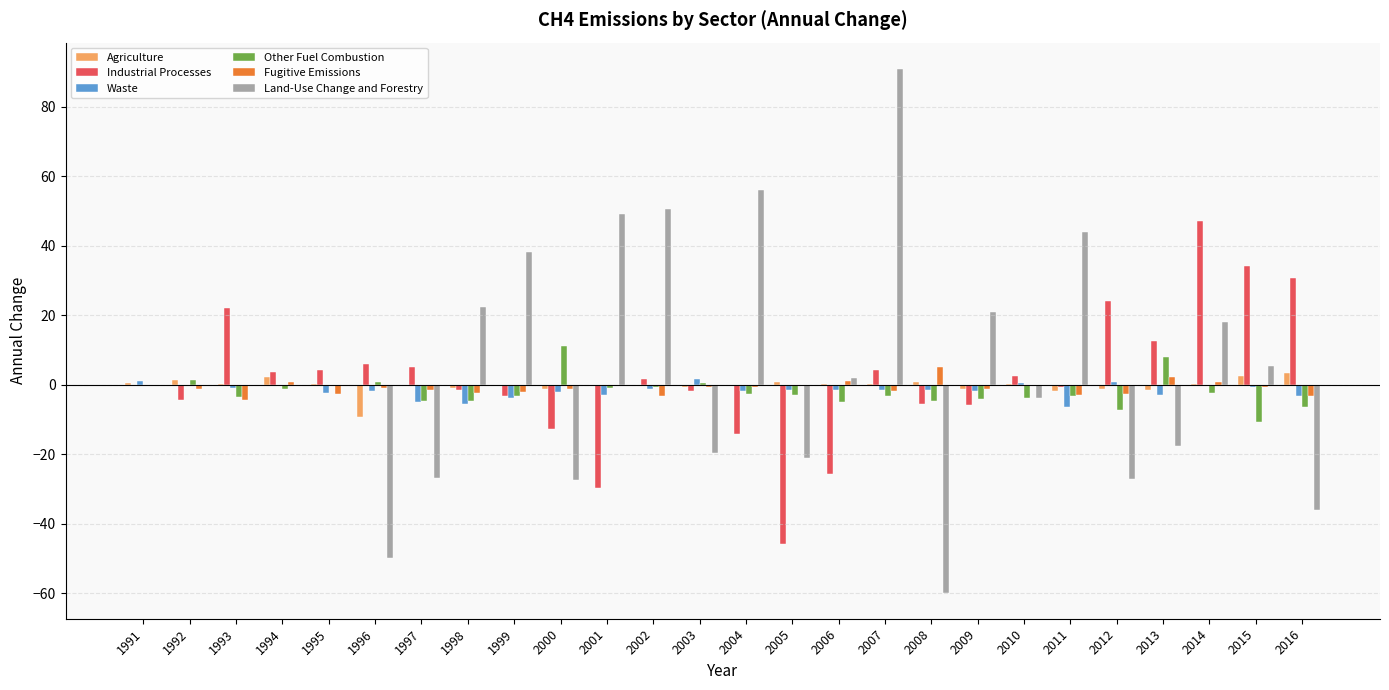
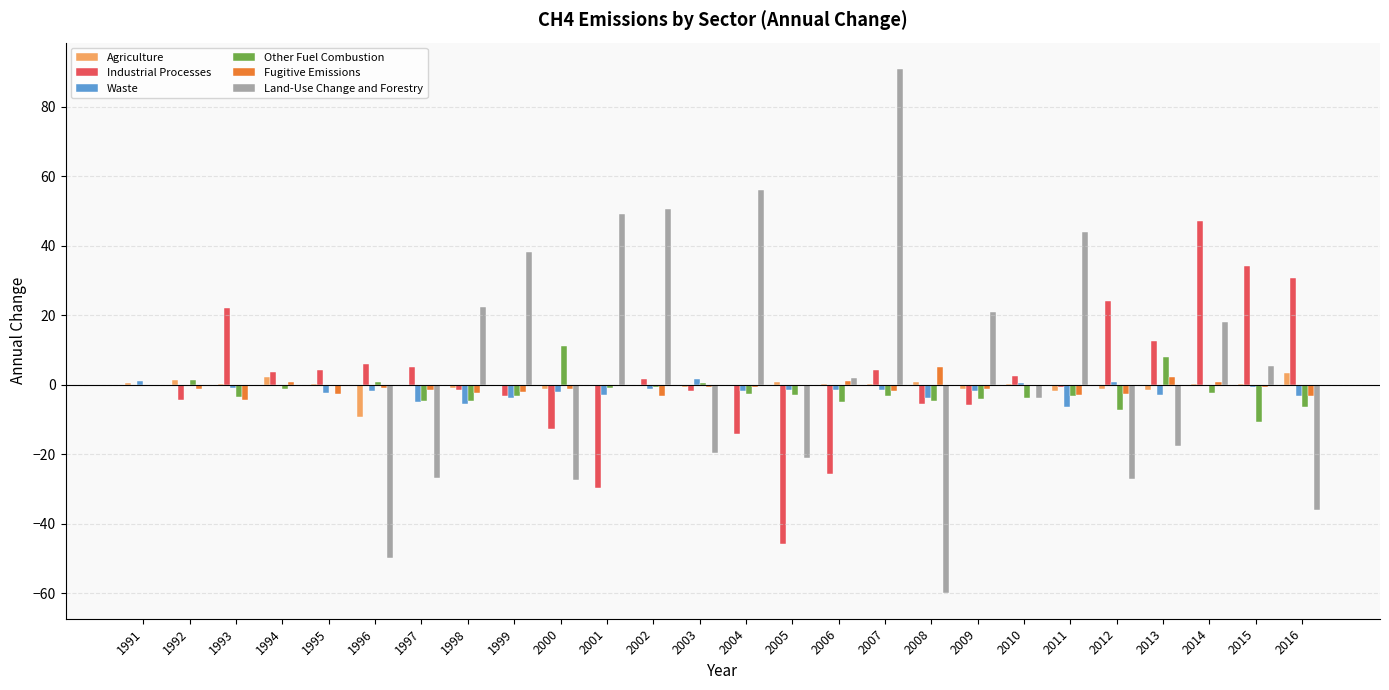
  {
    "Agriculture": {
      "1992": 1,
      "1994": 2,
      "1996": -9,
      "1998": -1,
      "2000": -1,
      "2005": 1,
      "2008": 1,
      "2009": -1,
      "2011": -2,
      "2012": -1,
      "2013": -2,
-     "2015": 3,
+     "2015": 0,
      "2016": 3
    },
    "Waste": {
      "1991": 1,
      "1993": -1,
      "1995": -2,
      "1996": -2,
      "1997": -5,
      "1998": -5,
      "1999": -4,
      "2000": -2,
      "2001": -3,
      "2002": -1,
      "2003": 2,
      "2004": -2,
      "2005": -1,
      "2006": -1,
      "2007": -1,
-     "2008": -1,
+     "2008": -4,
      "2009": -2,
      "2011": -6,
      "2012": 1,
      "2013": -3,
      "2016": -3
    },
    "Other Fuel Combustion": {
      "1992": 1,
      "1993": -4,
      "1994": -1,
      "1996": 1,
      "1997": -5,
      "1998": -5,
      "1999": -3,
      "2000": 11,
      "2001": -1,
      "2004": -3,
      "2005": -3,
      "2006": -5,
      "2007": -3,
      "2008": -5,
      "2009": -4,
      "2010": -4,
      "2011": -3,
      "2012": -7,
      "2013": 8,
      "2014": -2,
      "2015": -11,
      "2016": -6
    },
    "Land-Use Change and Forestry": {
      "1991": 0,
      "1992": 0,
      "1993": 0,
      "1994": 0,
      "1995": 0,
      "1996": -50,
      "1997": -27,
      "1998": 22,
      "1999": 38,
      "2000": -27,
      "2001": 49,
      "2002": 51,
      "2003": -20,
      "2004": 56,
      "2005": -21,
      "2006": 2,
      "2007": 91,
      "2008": -60,
      "2009": 21,
      "2010": -4,
      "2011": 44,
      "2012": -27,
      "2013": -18,
      "2014": 18,
      "2015": 5,
      "2016": -36
    }
  }
